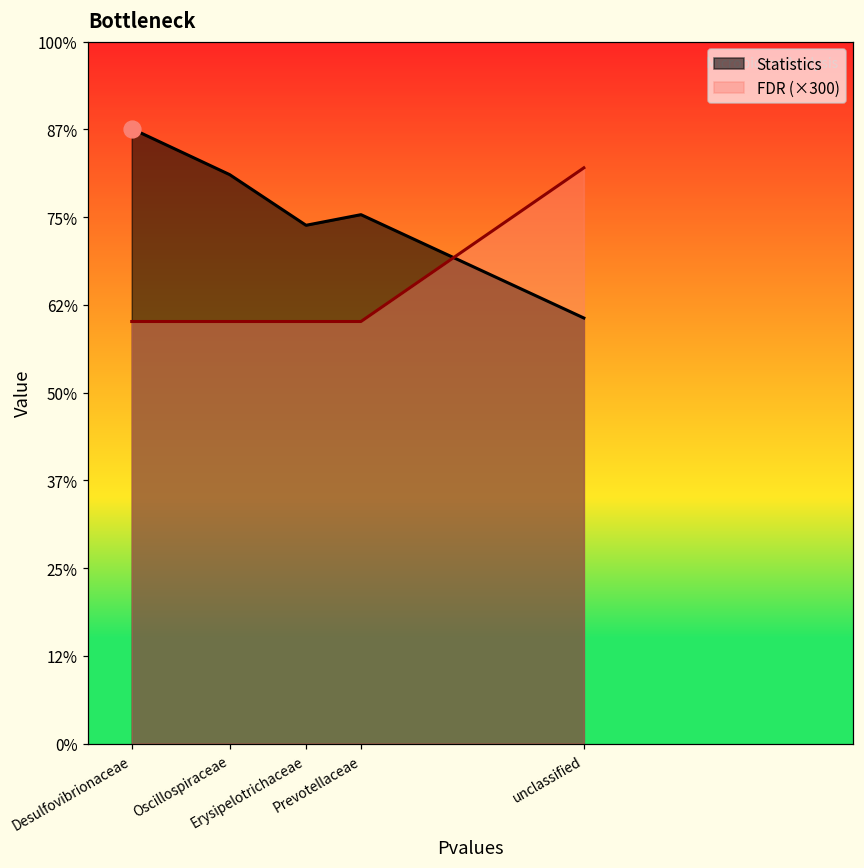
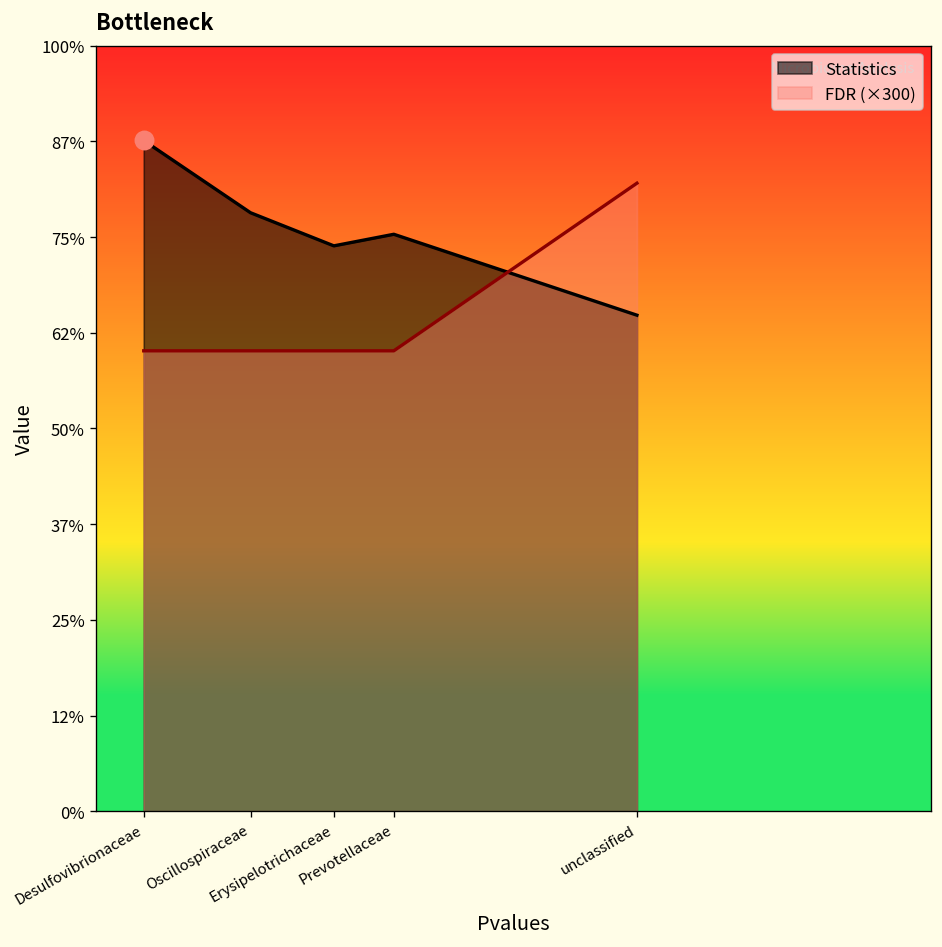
  {
    "Statistics": {
-     "Oscillospiraceae": "81%",
+     "Oscillospiraceae": "78%",
      "Erysipelotrichaceae": "74%",
      "Prevotellaceae": "75%",
-     "unclassified": "61%"
+     "unclassified": "65%"
    }
  }
